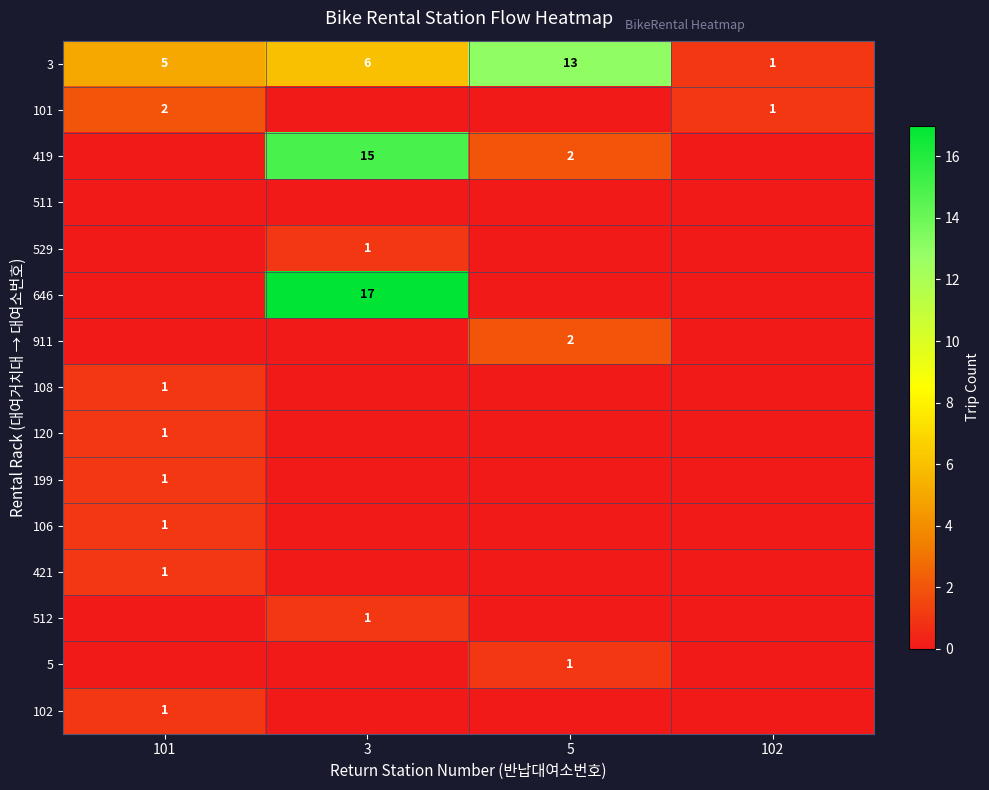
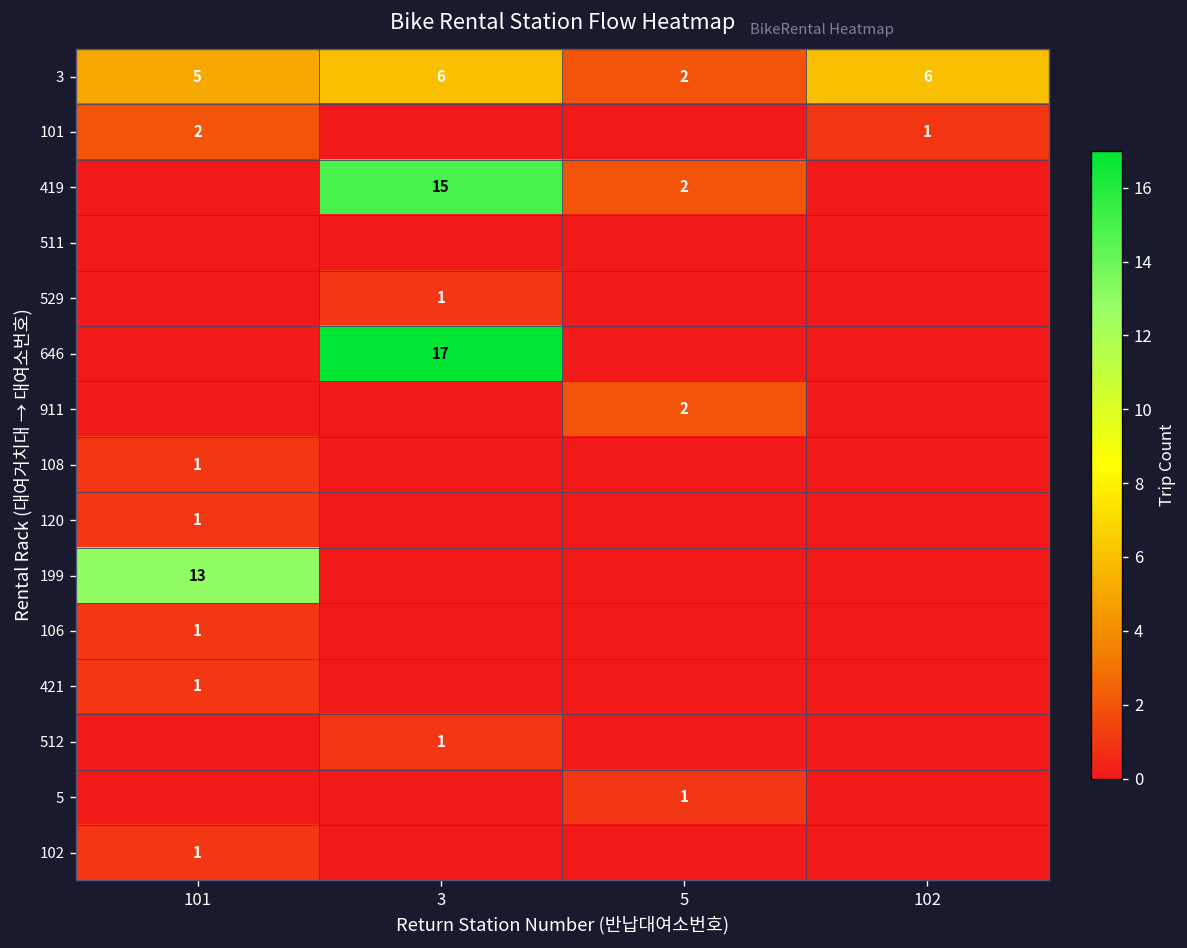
  {
    "3": {
      "101": 5,
      "3": 6,
-     "5": 13,
-     "102": 1
+     "5": 2,
+     "102": 6
    },
    "101": {
      "101": 2,
      "102": 1
    },
    "419": {
      "3": 15,
      "5": 2
    },
    "529": {
      "3": 1
    },
    "646": {
      "3": 17
    },
    "911": {
      "5": 2
    },
    "108": {
      "101": 1
    },
    "120": {
      "101": 1
    },
    "199": {
-     "101": 1
+     "101": 13
    },
    "106": {
      "101": 1
    },
    "421": {
      "101": 1
    },
    "512": {
      "3": 1
    },
    "5": {
      "5": 1
    },
    "102": {
      "101": 1
    }
  }
